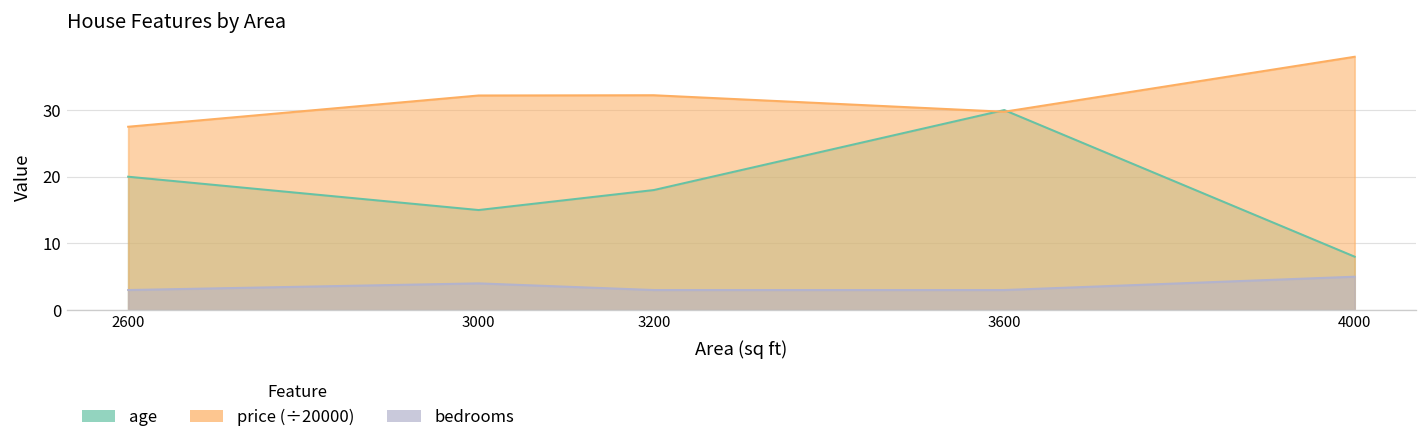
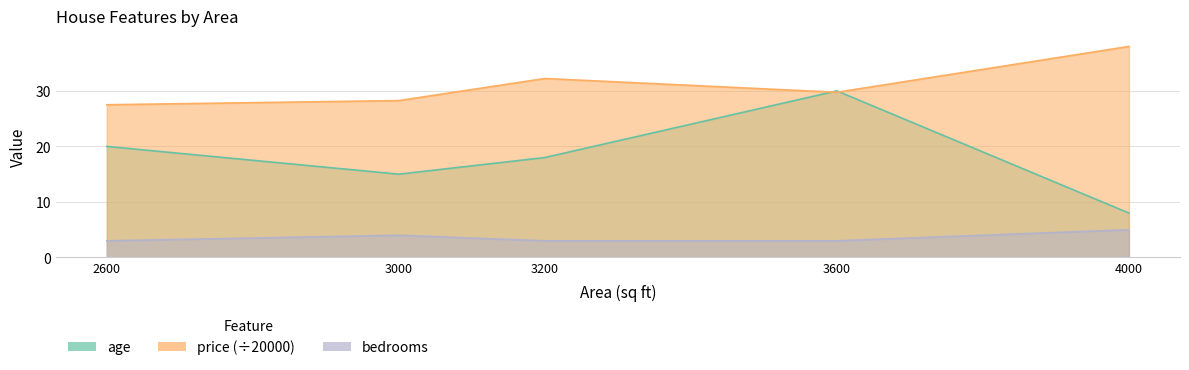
  {
    "price (÷20000)": {
      "2600": 28,
-     "3000": 32,
+     "3000": 28,
      "3200": 32,
      "4000": 38
    }
  }
